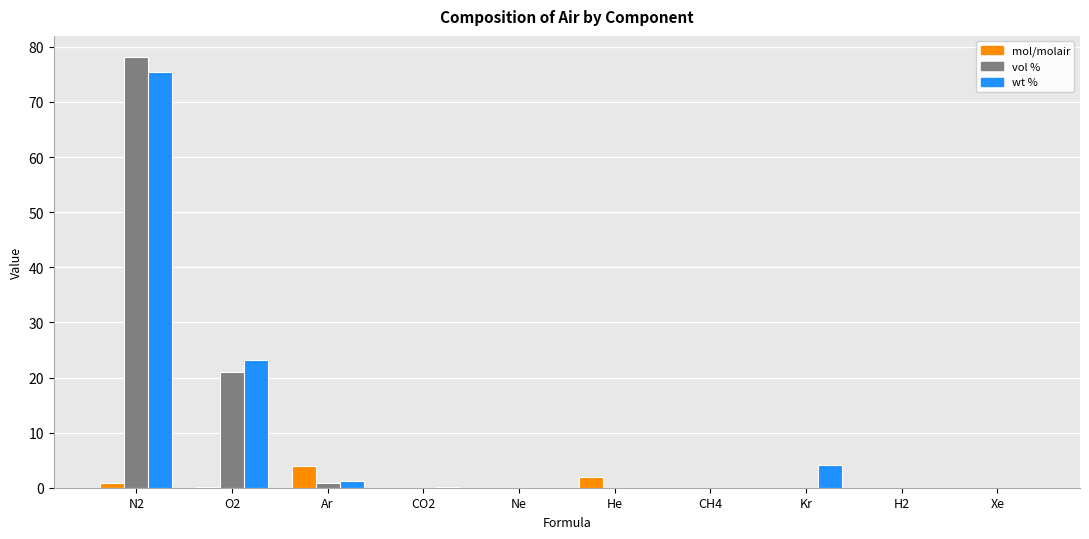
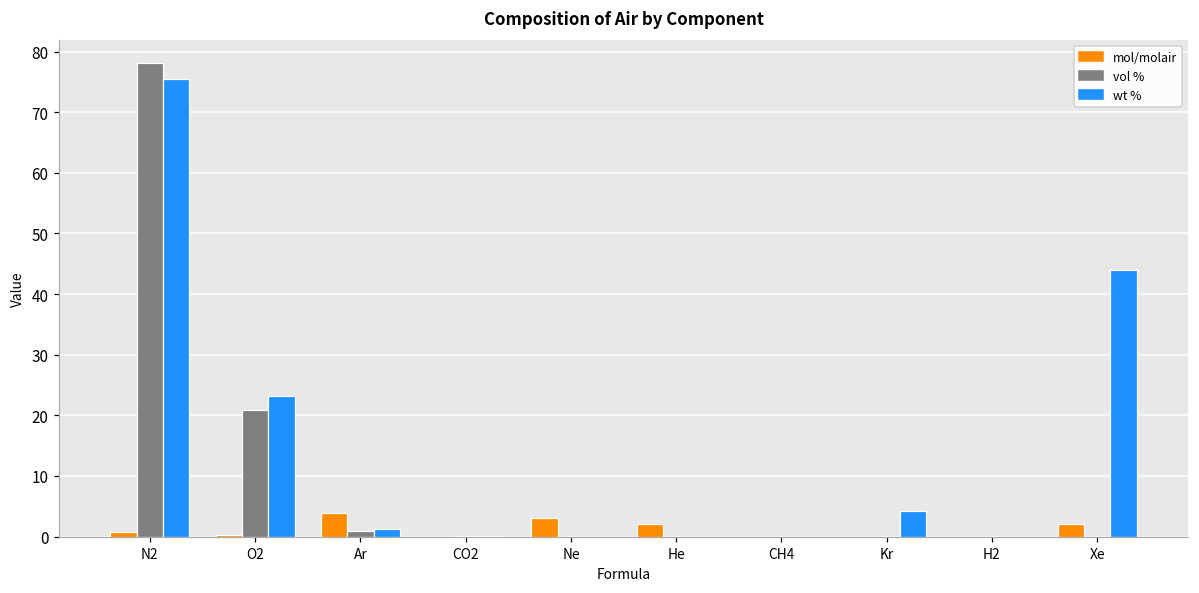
  {
    "mol/molair": {
      "N2": 1,
      "Ar": 4,
-     "Ne": 0,
+     "Ne": 3,
      "He": 2,
-     "Xe": 0
+     "Xe": 2
    },
    "vol %": {
      "N2": 78,
      "O2": 21,
      "Ar": 1
    },
    "wt %": {
      "N2": 76,
      "O2": 23,
      "Ar": 1,
      "Kr": 4,
-     "Xe": 0
+     "Xe": 44
    }
  }
